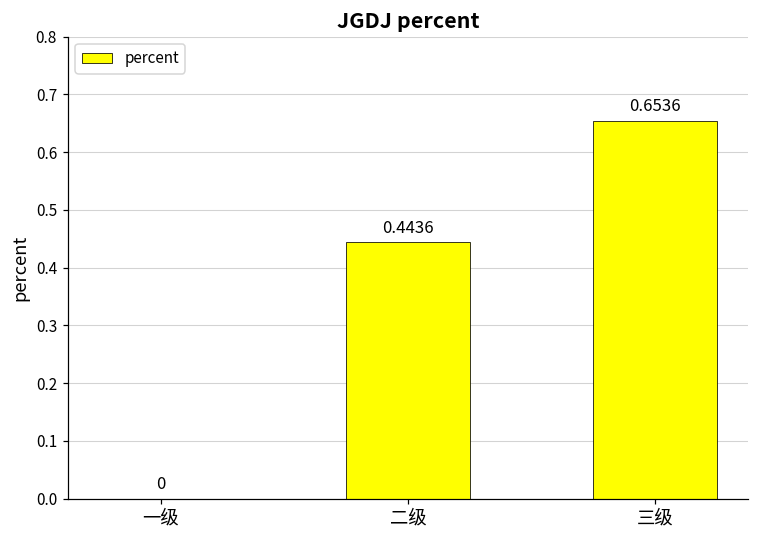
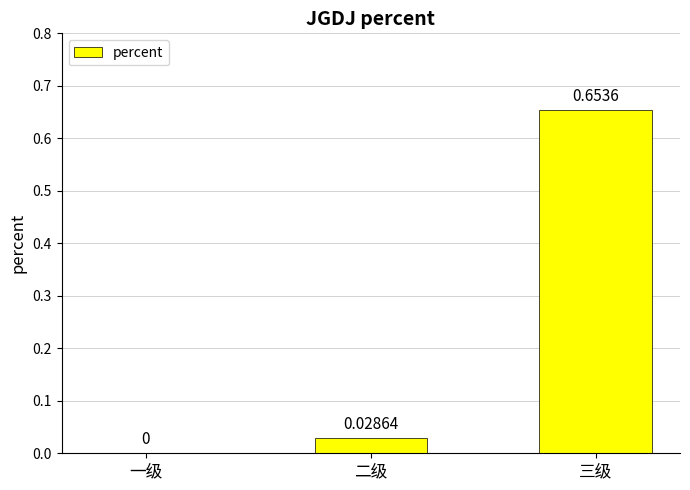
  {
    "一级": 0,
-   "二级": 0.4436,
+   "二级": 0.02864,
    "三级": 0.6536
  }
